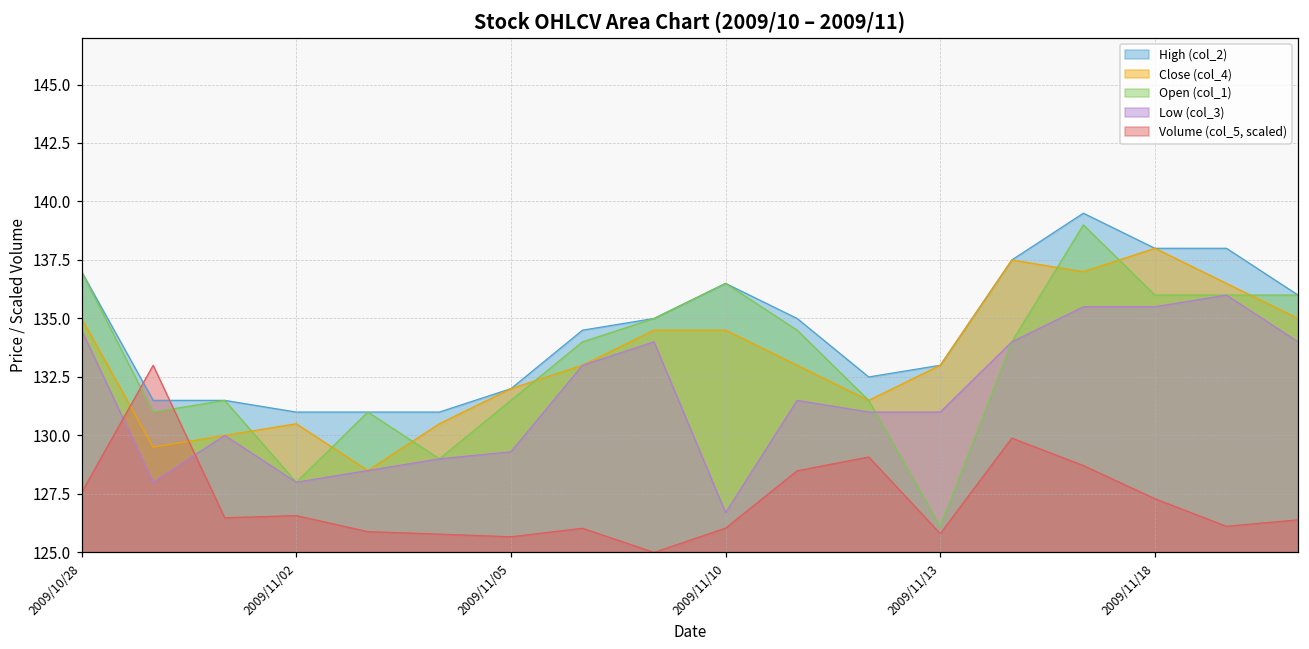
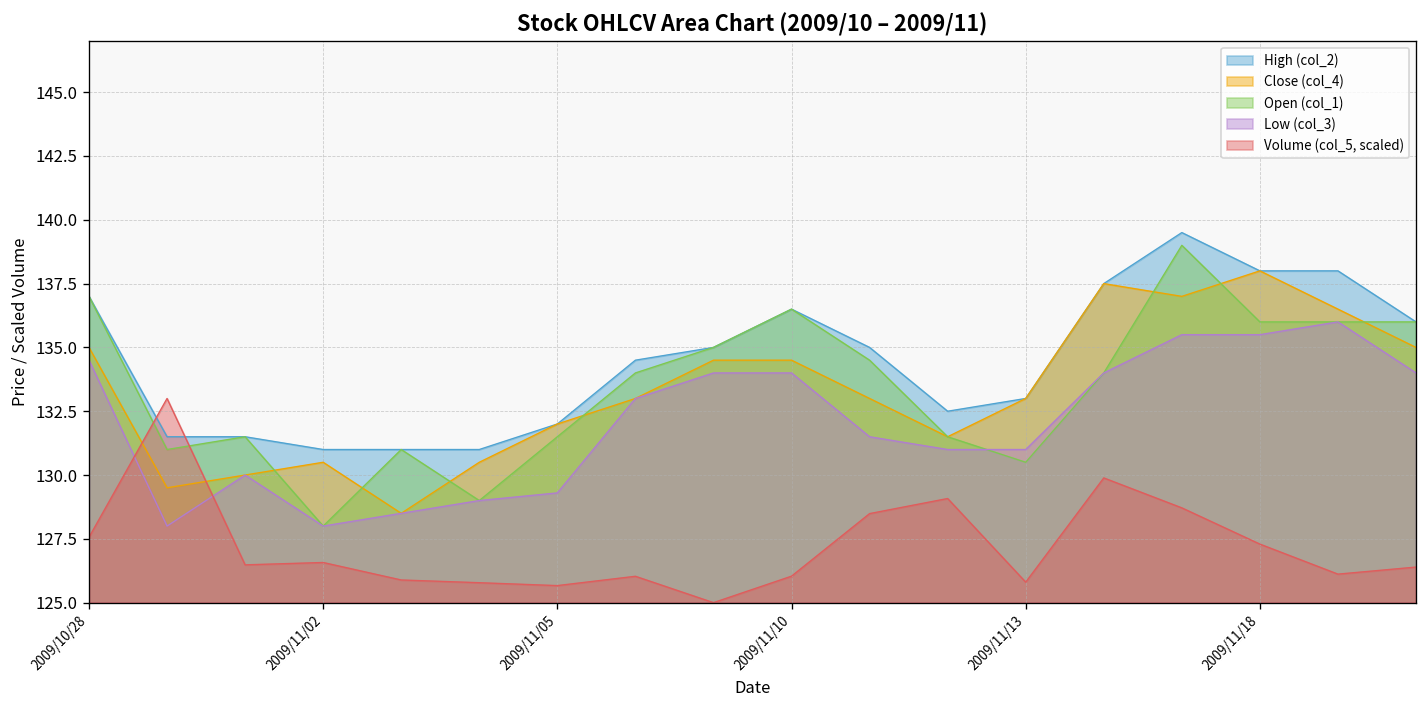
  {
    "High (col_2)": {
      "2009/11/02": 131.0
    },
    "Close (col_4)": {
      "2009/10/28": 135.0,
      "2009/11/02": 130.5,
      "2009/11/10": 134.5
    },
    "Open (col_1)": {
      "2009/11/05": 131.5,
-     "2009/11/13": 126.1,
+     "2009/11/13": 130.5,
      "2009/11/18": 136.0
    },
    "Low (col_3)": {
      "2009/10/28": 134.5,
      "2009/11/05": 129.3,
-     "2009/11/10": 126.7,
+     "2009/11/10": 134.0,
      "2009/11/13": 131.0,
      "2009/11/18": 135.5
    },
    "Volume (col_5, scaled)": {
      "2009/10/28": 127.6,
      "2009/11/02": 126.6,
      "2009/11/05": 125.7,
      "2009/11/10": 126.0,
      "2009/11/13": 125.8,
      "2009/11/18": 127.3
    }
  }
